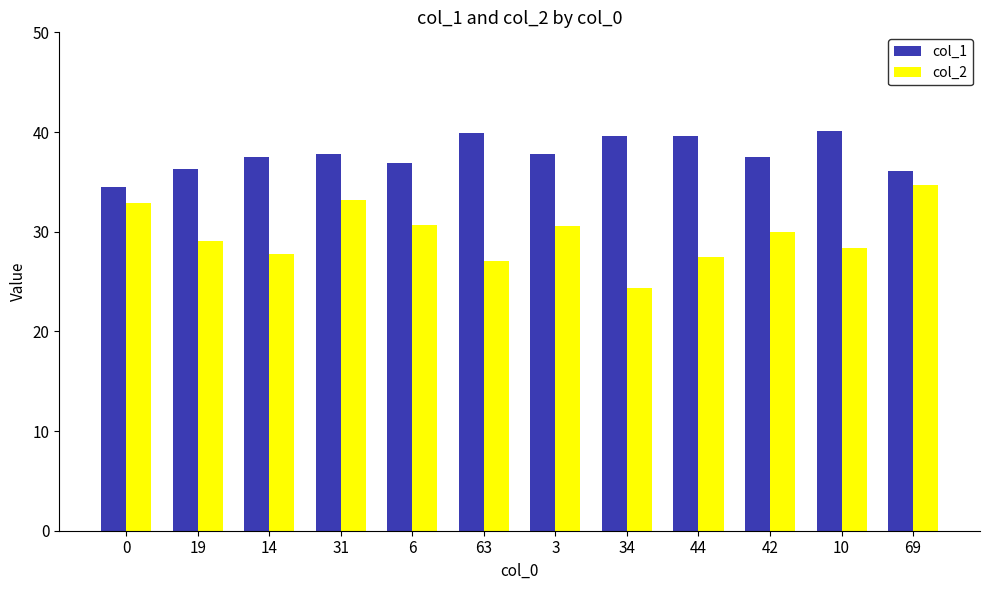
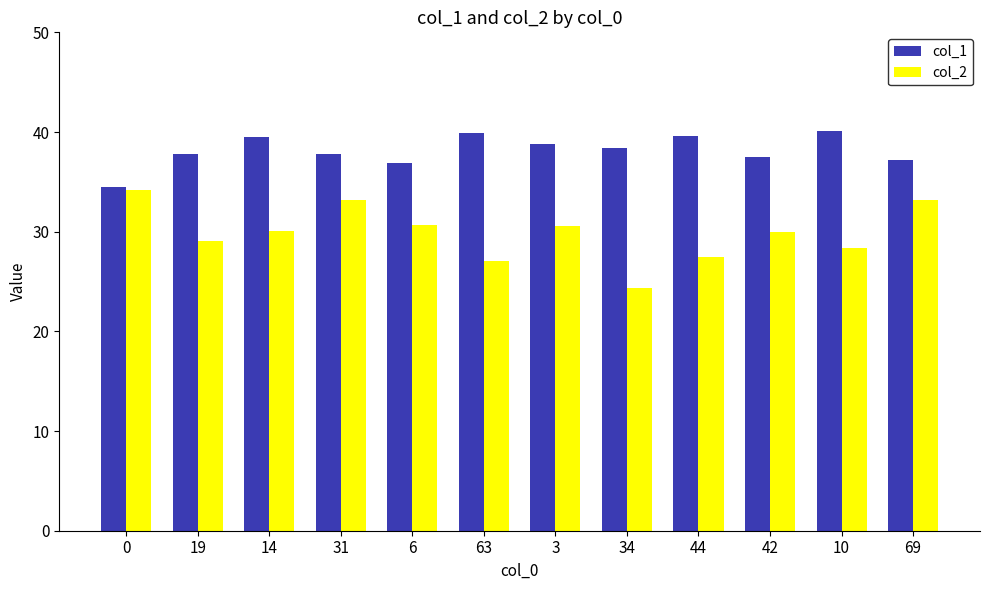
  {
    "col_1": {
      "0": 35,
-     "19": 36,
-     "14": 37,
+     "19": 38,
+     "14": 39,
      "31": 38,
      "6": 37,
      "63": 40,
-     "3": 38,
-     "34": 40,
+     "3": 39,
+     "34": 38,
      "44": 40,
      "42": 37,
      "10": 40,
-     "69": 36
+     "69": 37
    },
    "col_2": {
-     "0": 33,
+     "0": 34,
      "19": 29,
-     "14": 28,
+     "14": 30,
      "31": 33,
      "6": 31,
      "63": 27,
      "3": 31,
      "34": 24,
      "44": 27,
      "42": 30,
      "10": 28,
-     "69": 35
+     "69": 33
    }
  }
